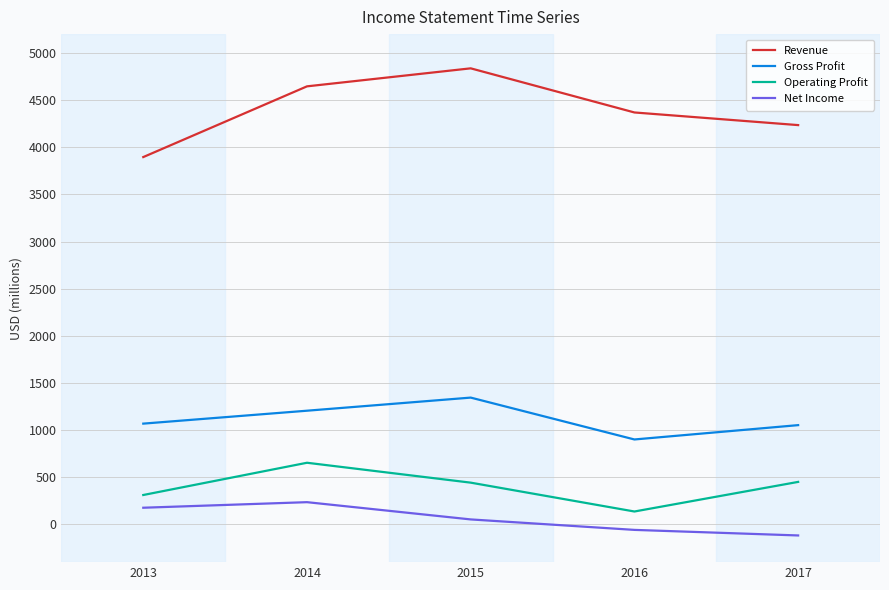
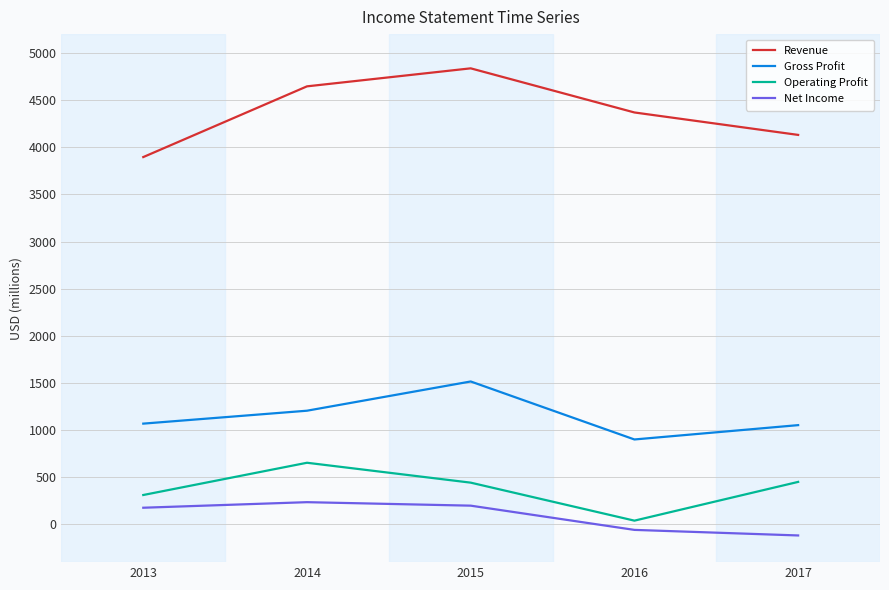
  {
    "Revenue": {
      "2013": 3900,
      "2014": 4600,
      "2015": 4800,
      "2016": 4400,
-     "2017": 4200
+     "2017": 4100
    },
    "Gross Profit": {
      "2013": 1100,
      "2014": 1200,
-     "2015": 1300,
+     "2015": 1500,
      "2016": 900,
      "2017": 1100
    },
    "Operating Profit": {
      "2013": 300,
      "2014": 700,
      "2015": 400,
-     "2016": 100,
+     "2016": 0,
      "2017": 500
    },
    "Net Income": {
      "2013": 200,
      "2014": 200,
-     "2015": 100,
+     "2015": 200,
      "2016": -100,
      "2017": -100
    }
  }
